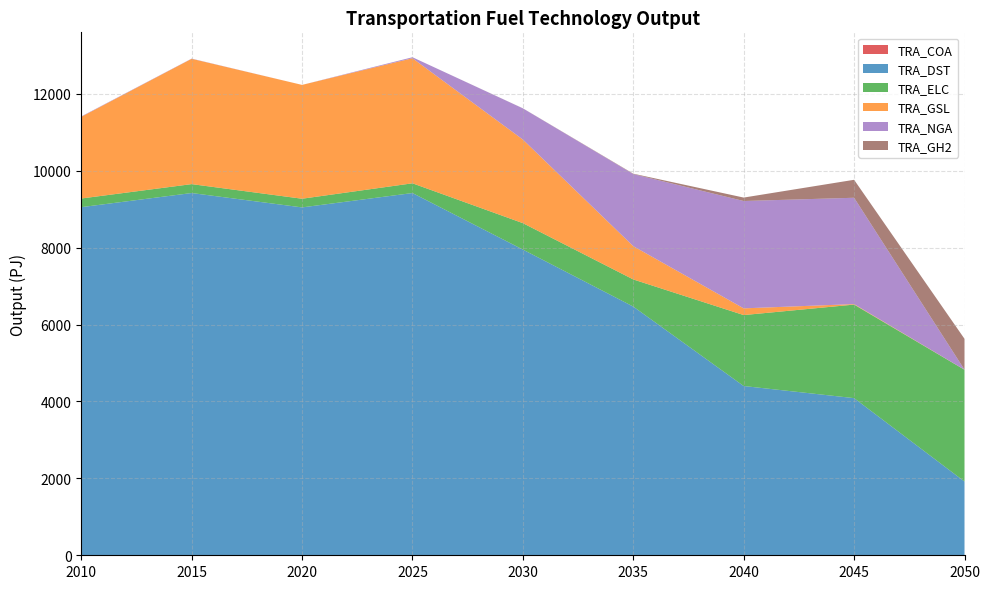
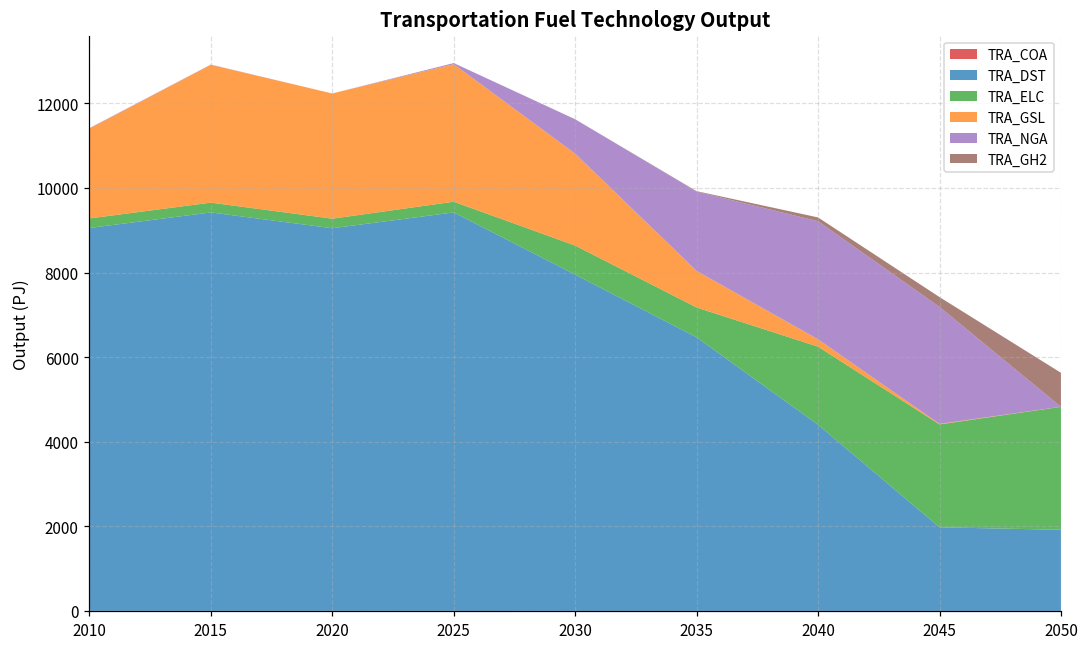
  {
    "TRA_COA": {
      "2035": 0,
      "2040": 0,
      "2045": 0,
      "2050": 0
    },
    "TRA_DST": {
      "2010": 9100,
      "2015": 9400,
      "2020": 9000,
      "2025": 9400,
      "2030": 8000,
      "2035": 6500,
      "2040": 4400,
-     "2045": 4100,
+     "2045": 2000,
      "2050": 1900
    },
    "TRA_ELC": {
      "2010": 200,
      "2015": 200,
      "2020": 200,
      "2025": 300,
      "2030": 700,
      "2035": 700,
      "2040": 1800
    },
    "TRA_GSL": {
      "2030": 2200,
      "2035": 900,
      "2040": 200
    },
    "TRA_NGA": {
      "2040": 2800,
      "2045": 2800
    },
    "TRA_GH2": {
      "2040": 100,
-     "2045": 500,
+     "2045": 200,
      "2050": 800
    }
  }
